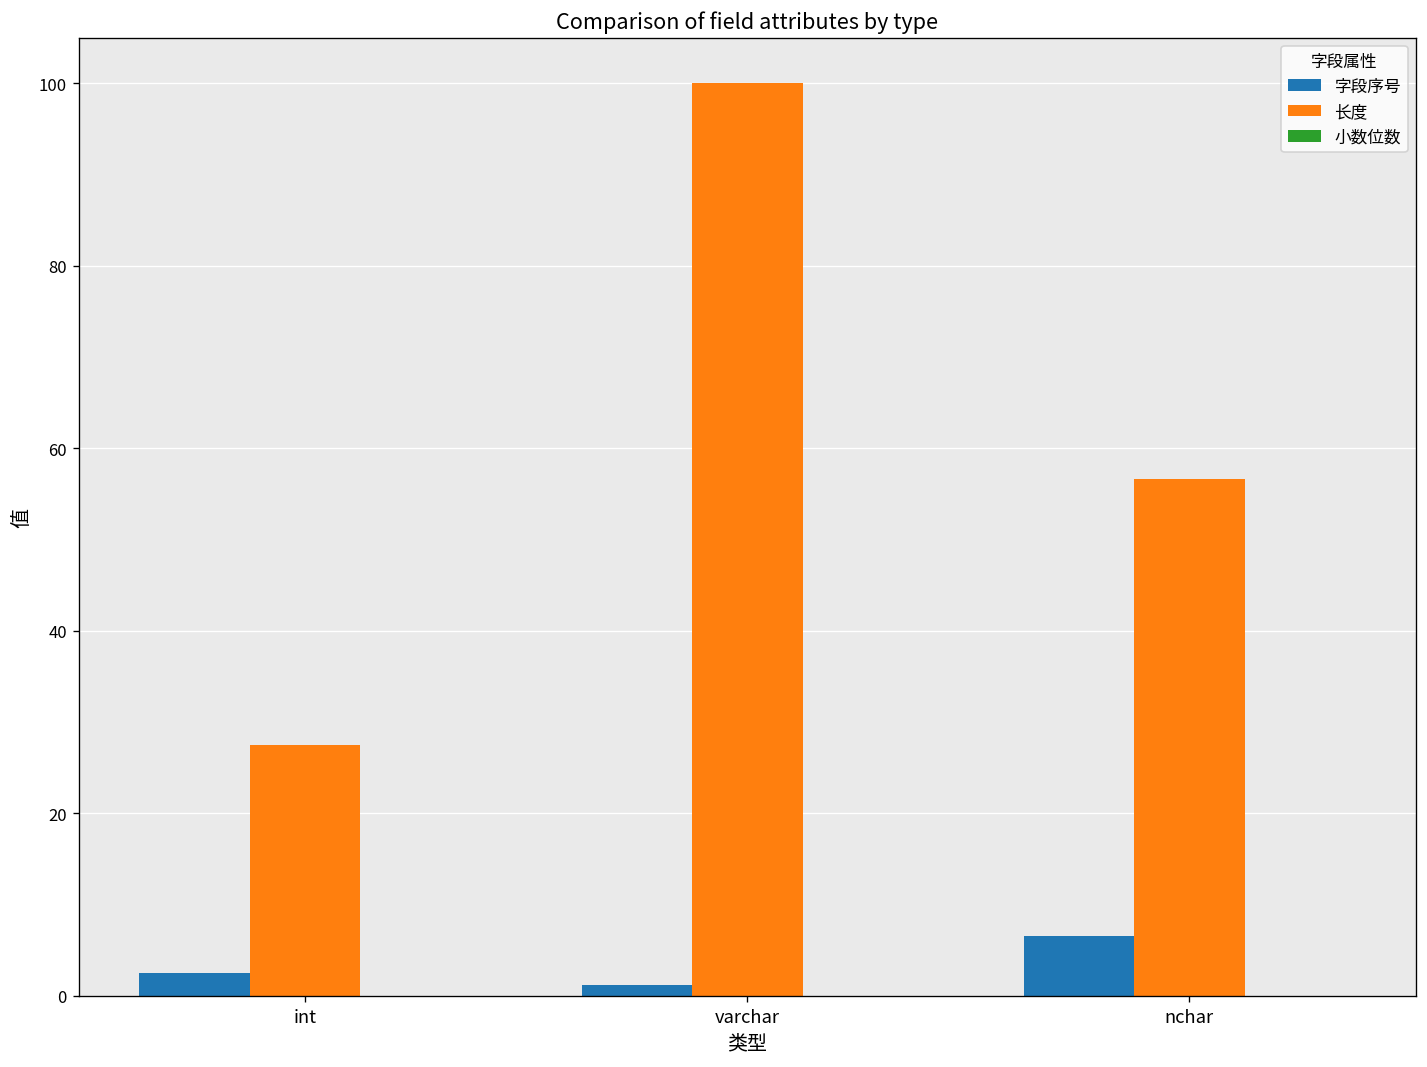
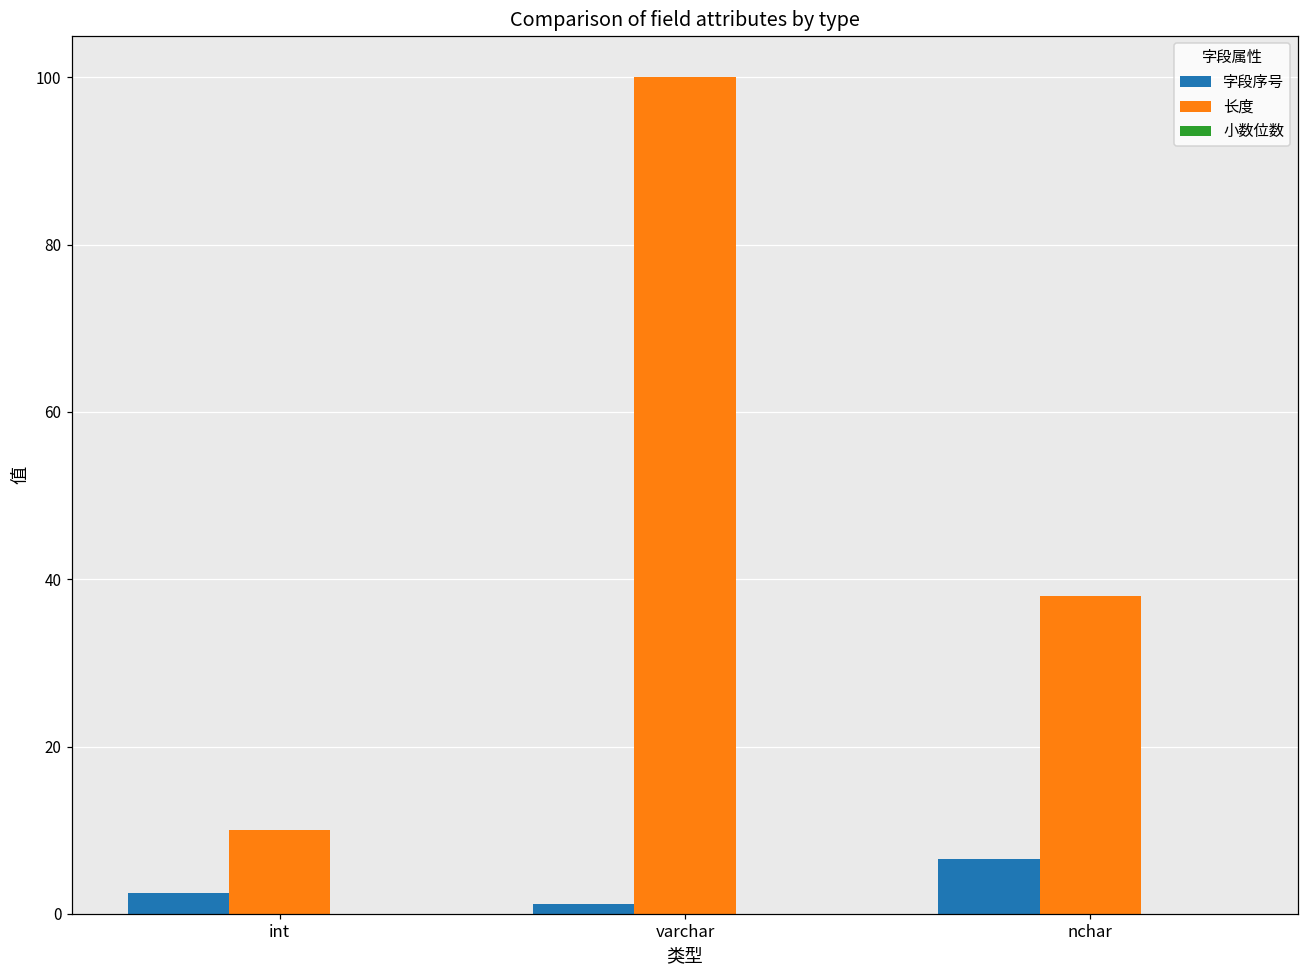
  {
    "字段序号": {
      "int": 3,
      "varchar": 1,
      "nchar": 7
    },
    "长度": {
-     "int": 28,
+     "int": 10,
      "varchar": 100,
-     "nchar": 57
+     "nchar": 38
    },
    "小数位数": {
      "int": 0,
      "varchar": 0,
      "nchar": 0
    }
  }
